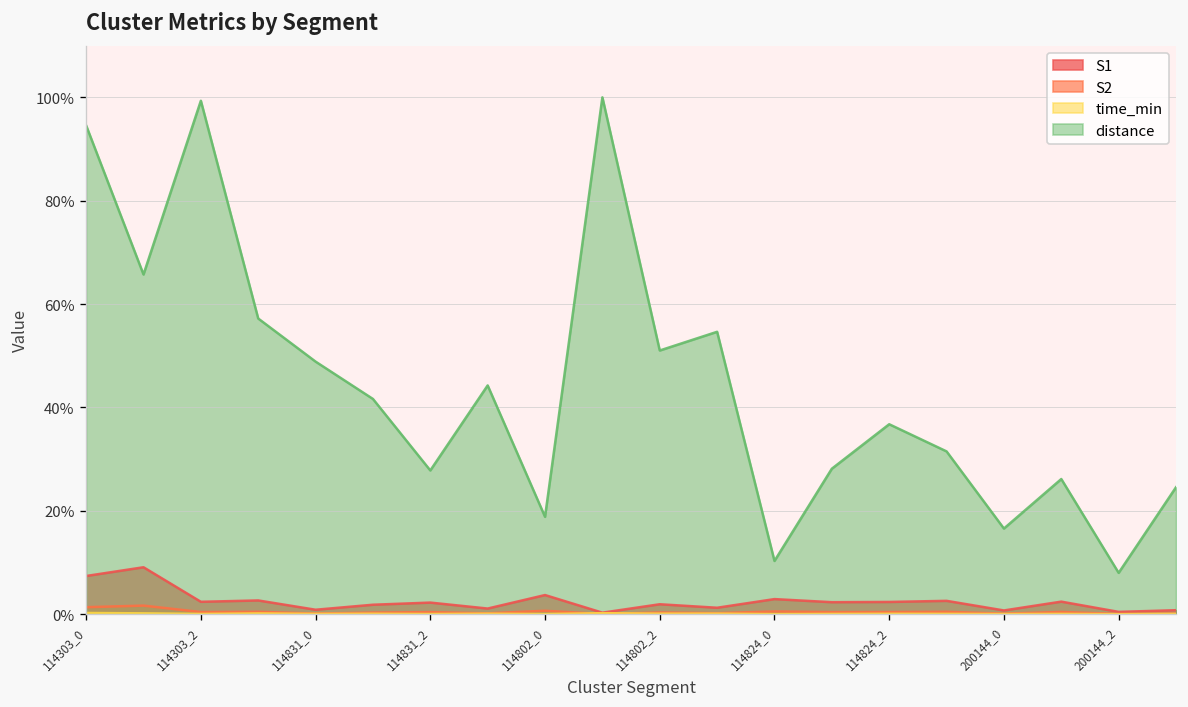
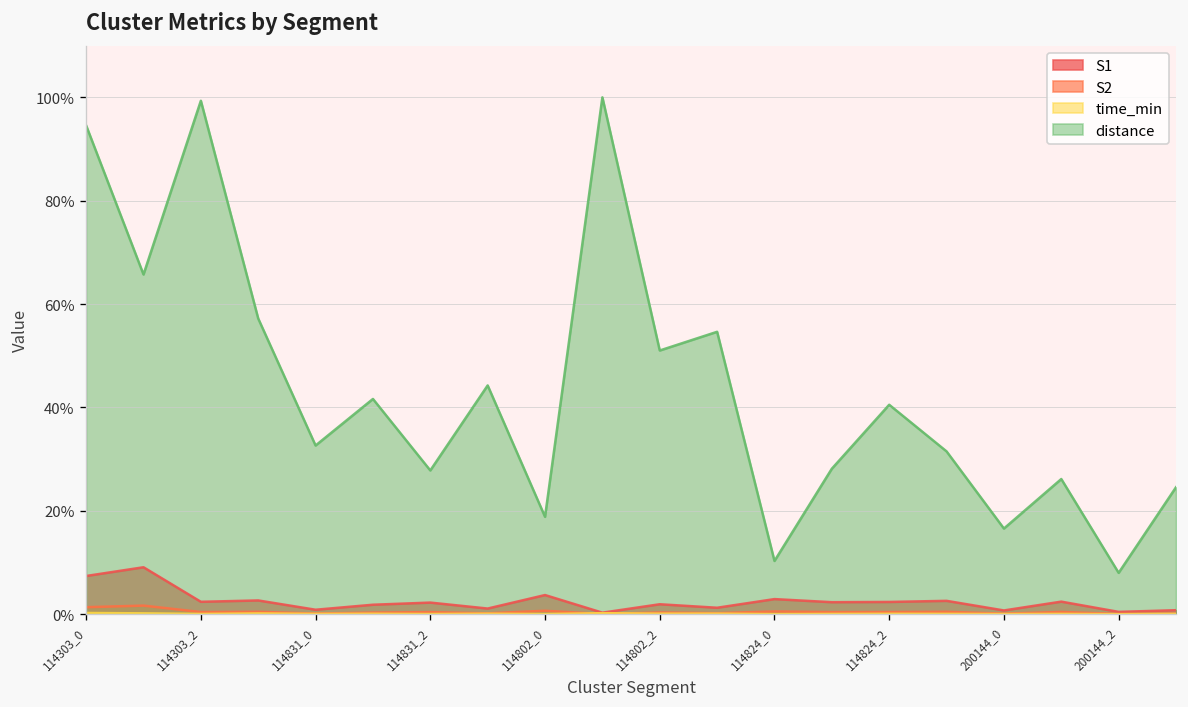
  {
    "time_min": {
      "114303_0": "0%",
      "114802_0": "0%"
    },
    "distance": {
      "114303_0": "95%",
      "114303_2": "99%",
-     "114831_0": "49%",
+     "114831_0": "33%",
      "114831_2": "28%",
      "114802_0": "19%",
      "114802_2": "51%",
      "114824_0": "10%",
-     "114824_2": "37%",
+     "114824_2": "41%",
      "200144_0": "17%",
      "200144_2": "8%"
    }
  }
